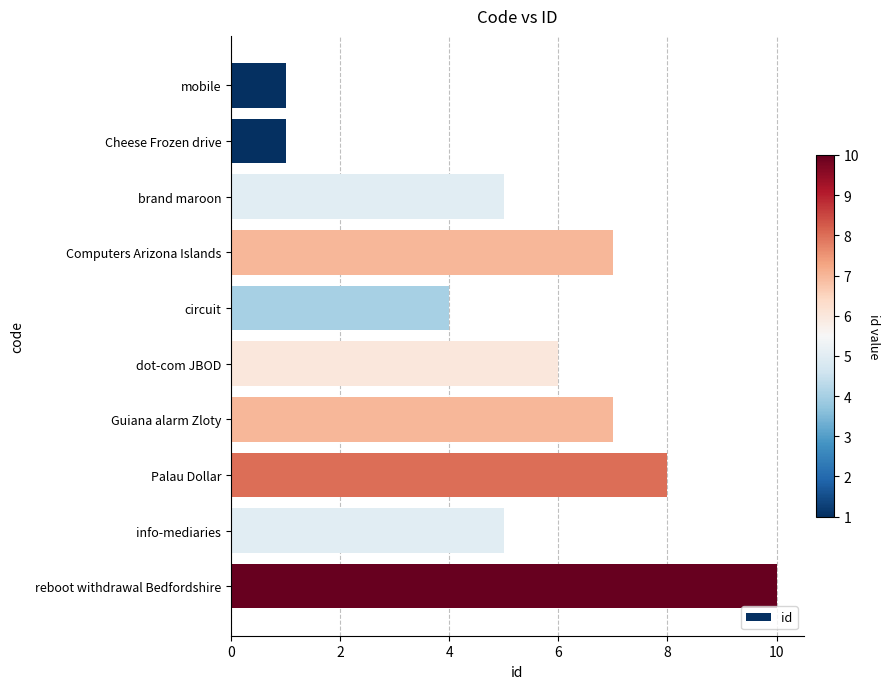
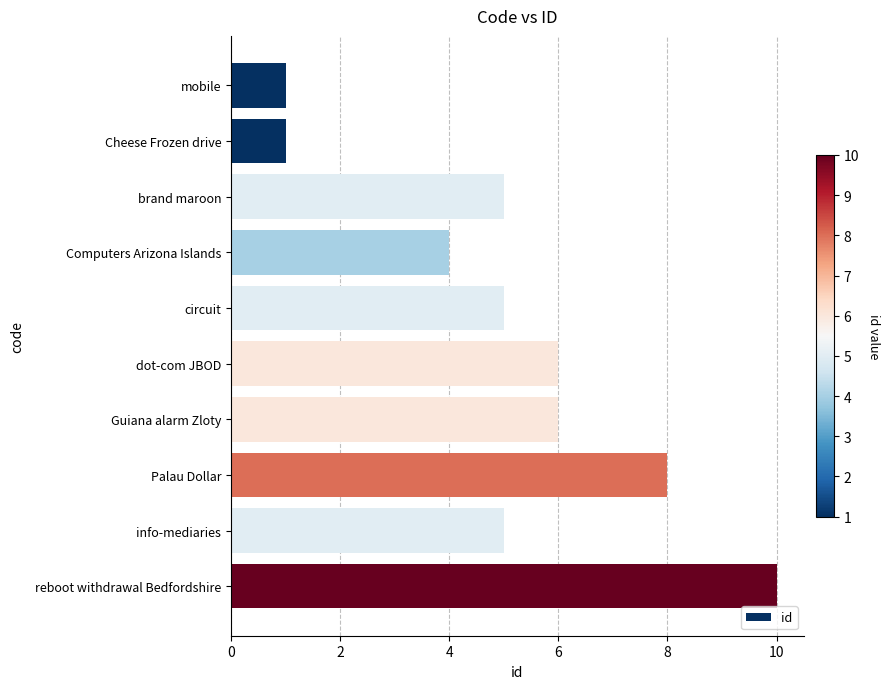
  {
    "mobile": 1,
    "Cheese Frozen drive": 1,
    "brand maroon": 5,
-   "Computers Arizona Islands": 7,
-   "circuit": 4,
+   "Computers Arizona Islands": 4,
+   "circuit": 5,
    "dot-com JBOD": 6,
-   "Guiana alarm Zloty": 7,
+   "Guiana alarm Zloty": 6,
    "Palau Dollar": 8,
    "info-mediaries": 5,
    "reboot withdrawal Bedfordshire": 10
  }
